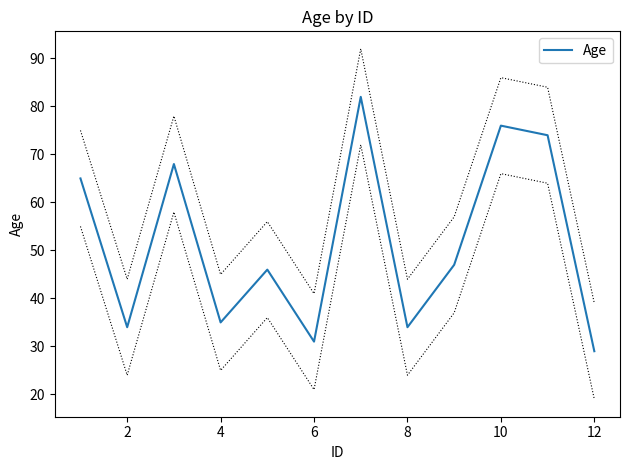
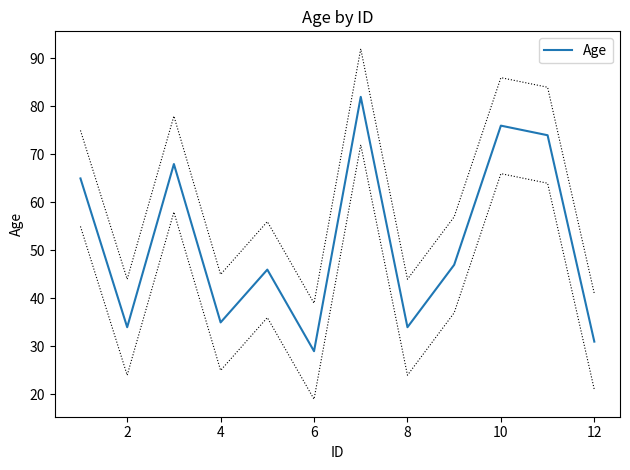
  {
    "Age": {
      "2": 34,
      "4": 35,
-     "6": 31,
+     "6": 29,
      "8": 34,
      "10": 76,
-     "12": 29
+     "12": 31
    }
  }
